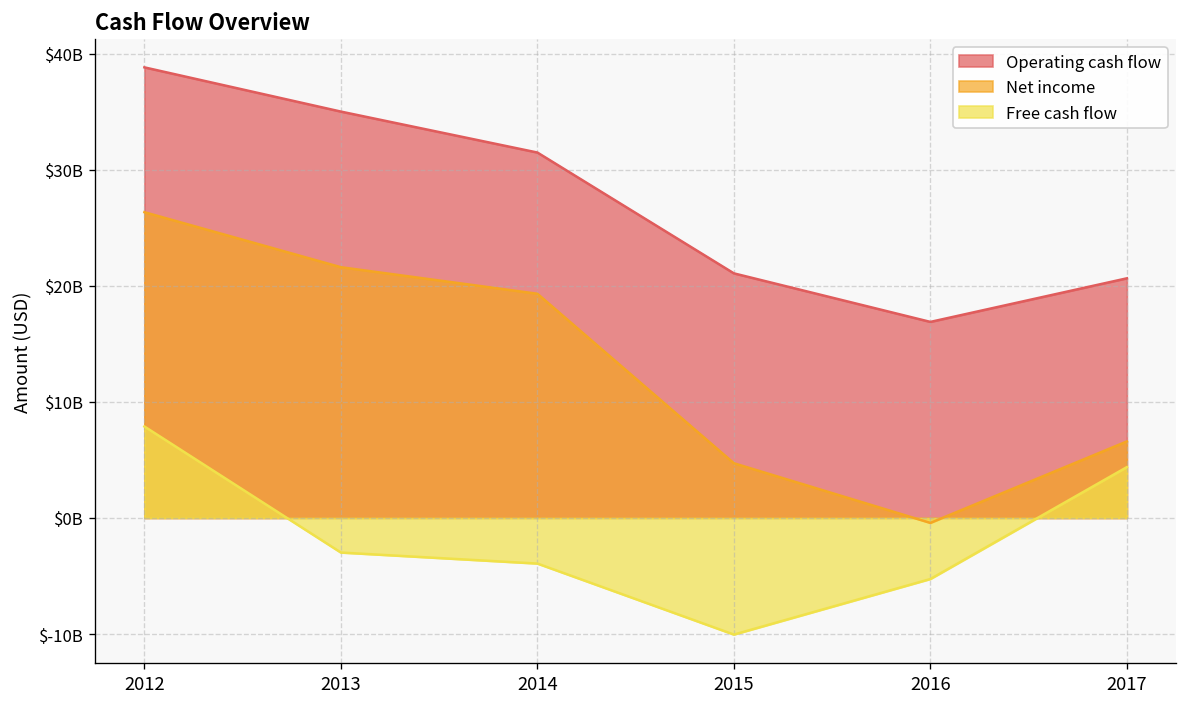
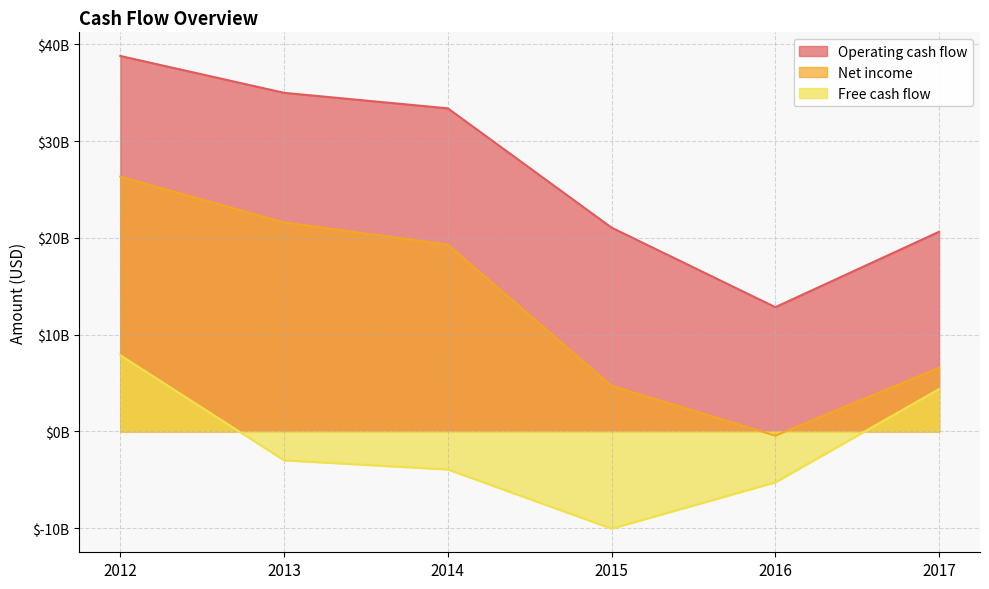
  {
    "Operating cash flow": {
      "2012": "$39000000000",
      "2013": "$35000000000",
-     "2014": "$31000000000",
+     "2014": "$33000000000",
      "2015": "$21000000000",
-     "2016": "$17000000000",
+     "2016": "$13000000000",
      "2017": "$21000000000"
    }
  }
